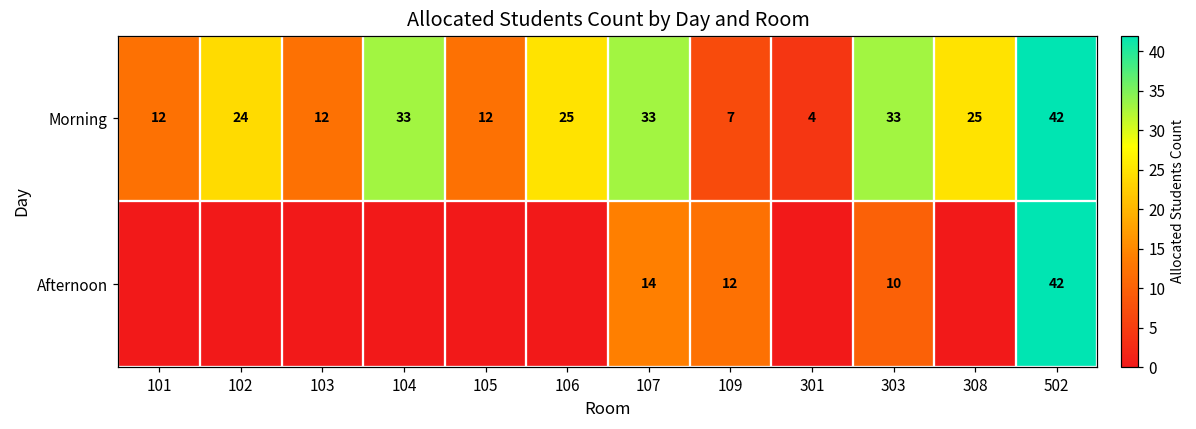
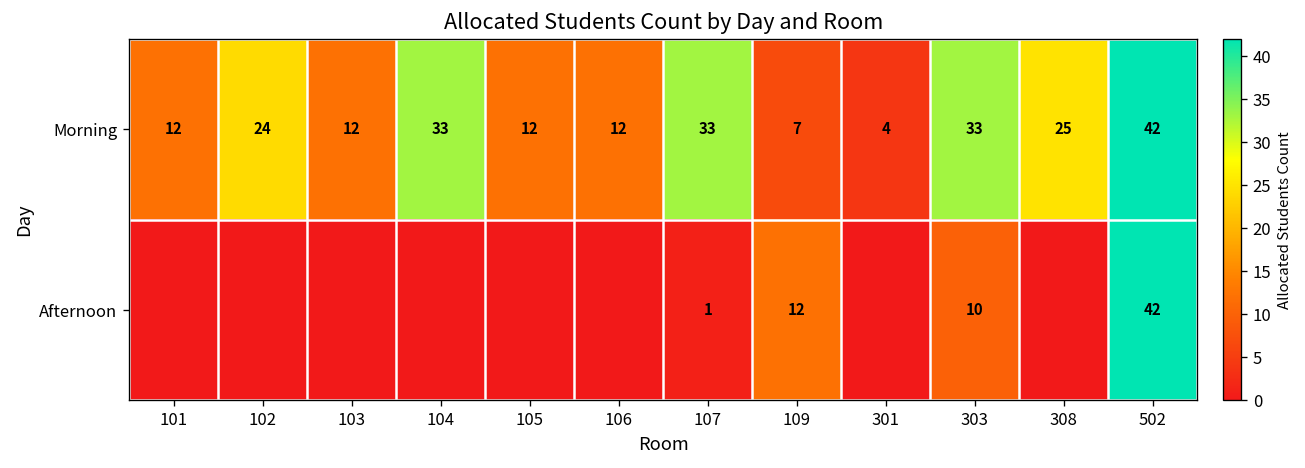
  {
    "Morning": {
      "101": 12,
      "102": 24,
      "103": 12,
      "104": 33,
      "105": 12,
-     "106": 25,
+     "106": 12,
      "107": 33,
      "109": 7,
      "301": 4,
      "303": 33,
      "308": 25,
      "502": 42
    },
    "Afternoon": {
-     "107": 14,
+     "107": 1,
      "109": 12,
      "303": 10,
      "502": 42
    }
  }
